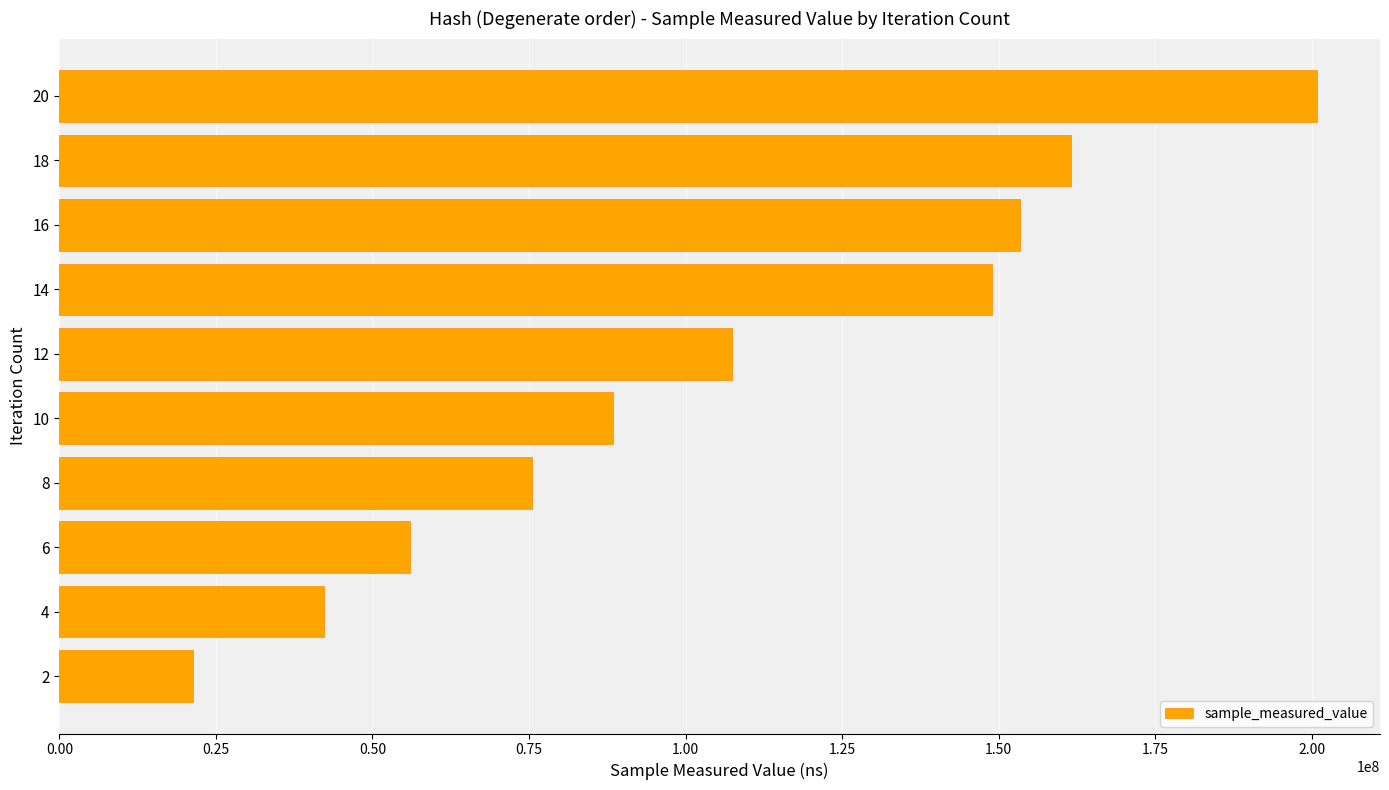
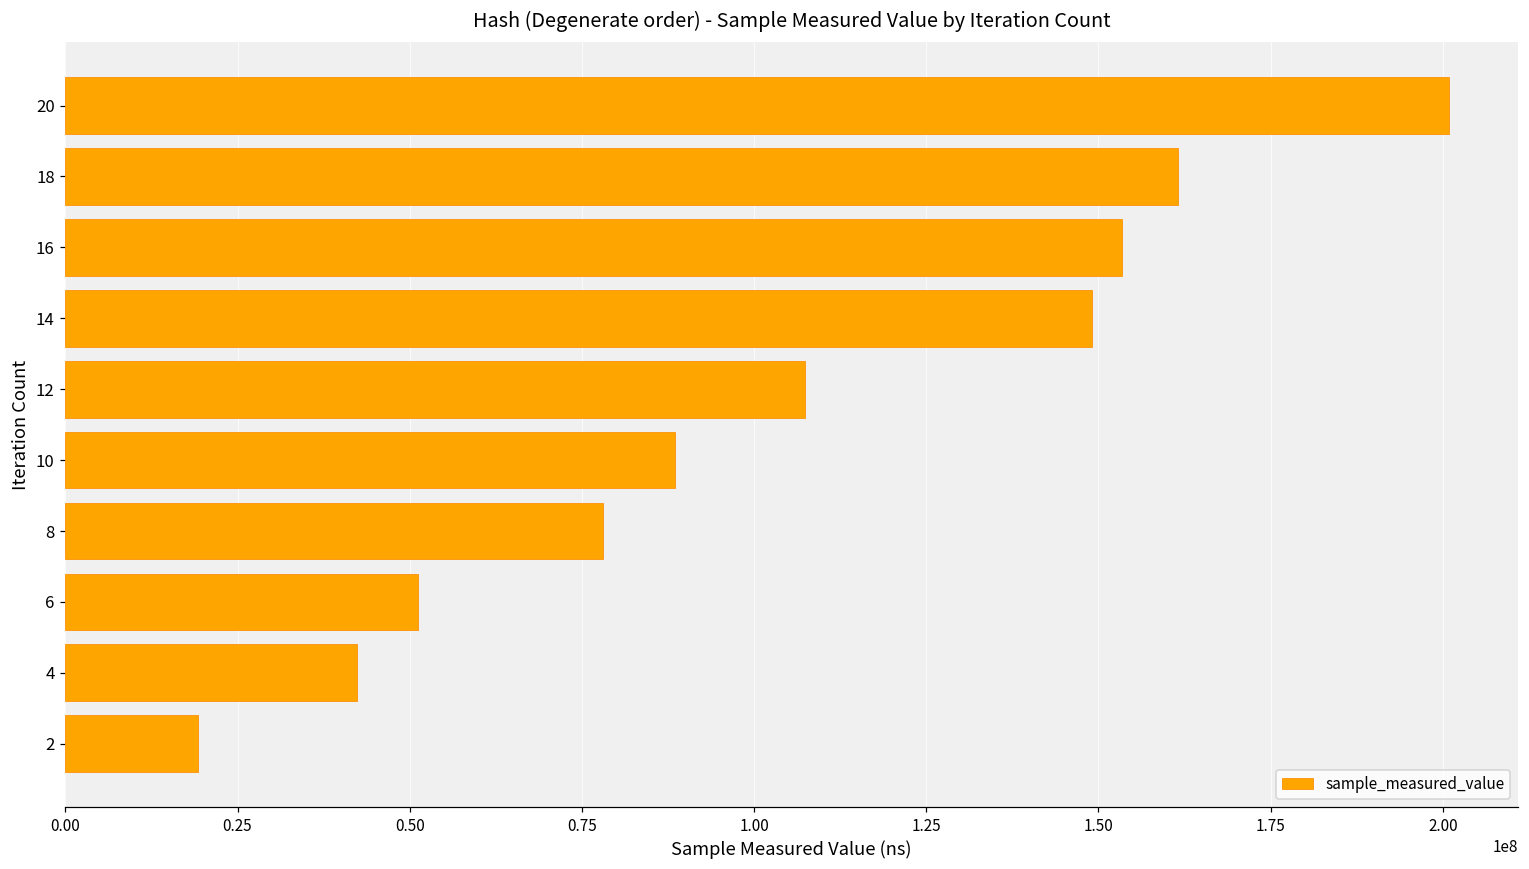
  {
    "20": 201000000,
    "18": 162000000,
    "16": 153000000,
    "14": 149000000,
    "12": 107000000,
    "10": 88000000,
-   "8": 76000000,
-   "6": 56000000,
+   "8": 78000000,
+   "6": 51000000,
    "4": 42000000,
-   "2": 21000000
+   "2": 19000000
  }
